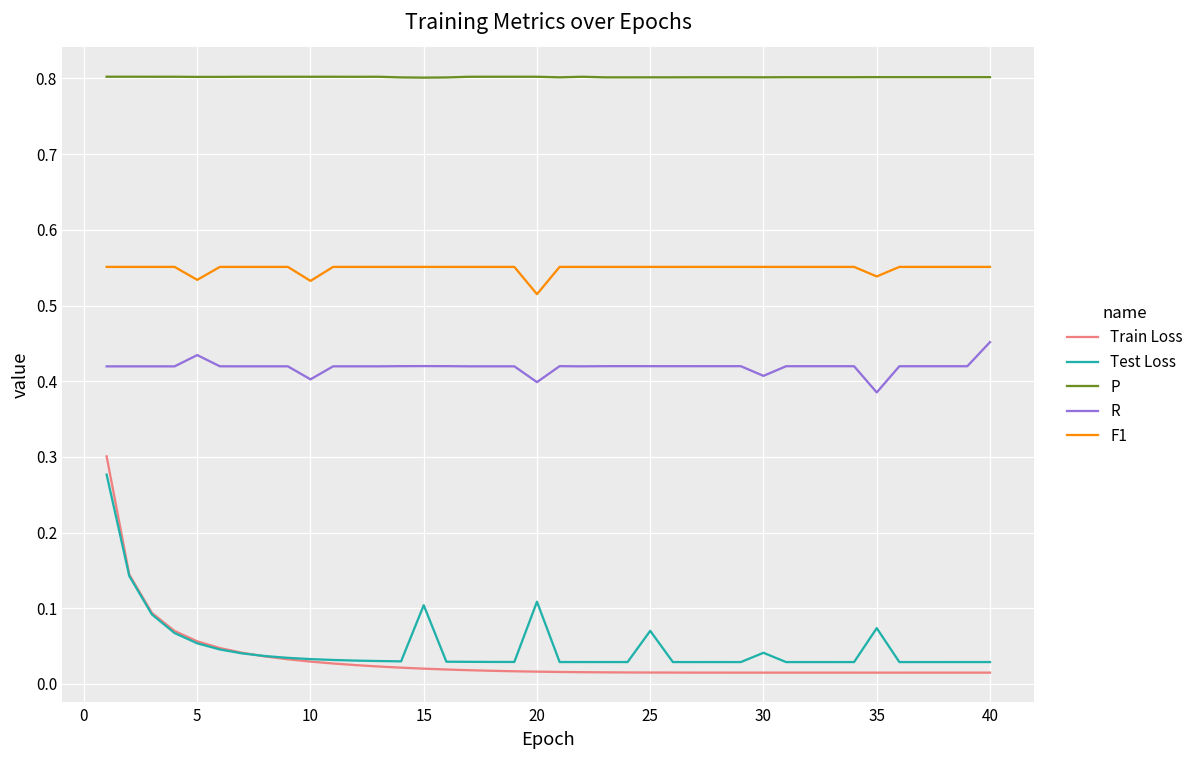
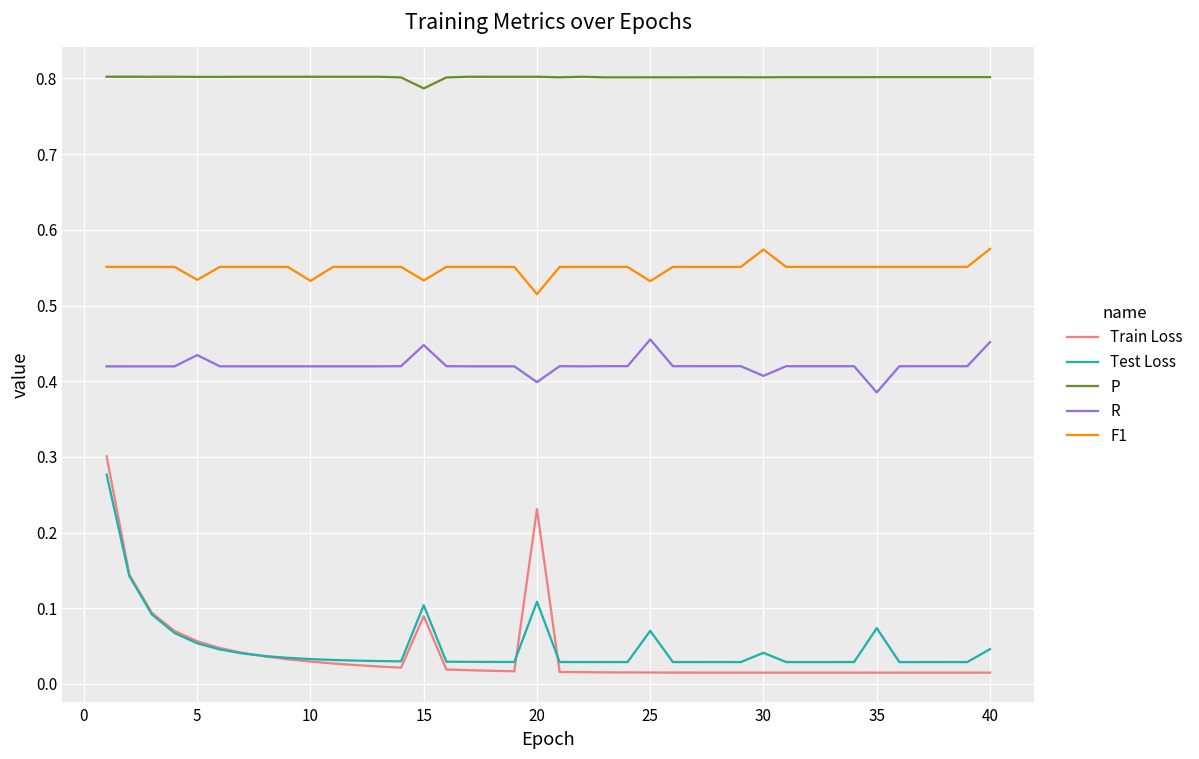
  {
    "Train Loss": {
-     "15": 0.02,
-     "20": 0.02,
+     "15": 0.09,
+     "20": 0.23,
      "25": 0.02,
      "30": 0.01,
      "35": 0.01,
      "40": 0.01
    },
    "Test Loss": {
      "15": 0.10,
      "20": 0.11,
      "25": 0.07,
      "30": 0.04,
      "35": 0.07,
-     "40": 0.03
+     "40": 0.05
    },
    "P": {
      "5": 0.80,
      "10": 0.80,
-     "15": 0.80,
+     "15": 0.79,
      "20": 0.80,
      "25": 0.80,
      "30": 0.80,
      "35": 0.80,
      "40": 0.80
    },
    "R": {
      "5": 0.43,
-     "10": 0.40,
-     "15": 0.42,
+     "10": 0.42,
+     "15": 0.45,
      "20": 0.40,
-     "25": 0.42,
+     "25": 0.46,
      "30": 0.41,
      "35": 0.39,
      "40": 0.45
    },
    "F1": {
      "5": 0.53,
      "10": 0.53,
-     "15": 0.55,
+     "15": 0.53,
      "20": 0.51,
-     "25": 0.55,
-     "30": 0.55,
-     "35": 0.54,
-     "40": 0.55
+     "25": 0.53,
+     "30": 0.57,
+     "35": 0.55,
+     "40": 0.57
    }
  }
